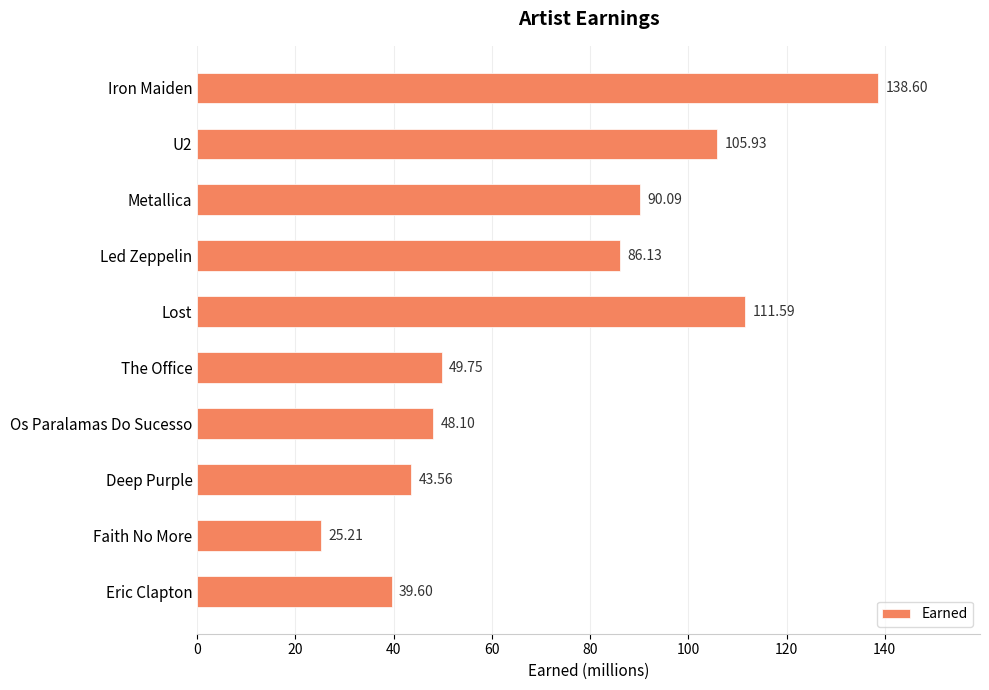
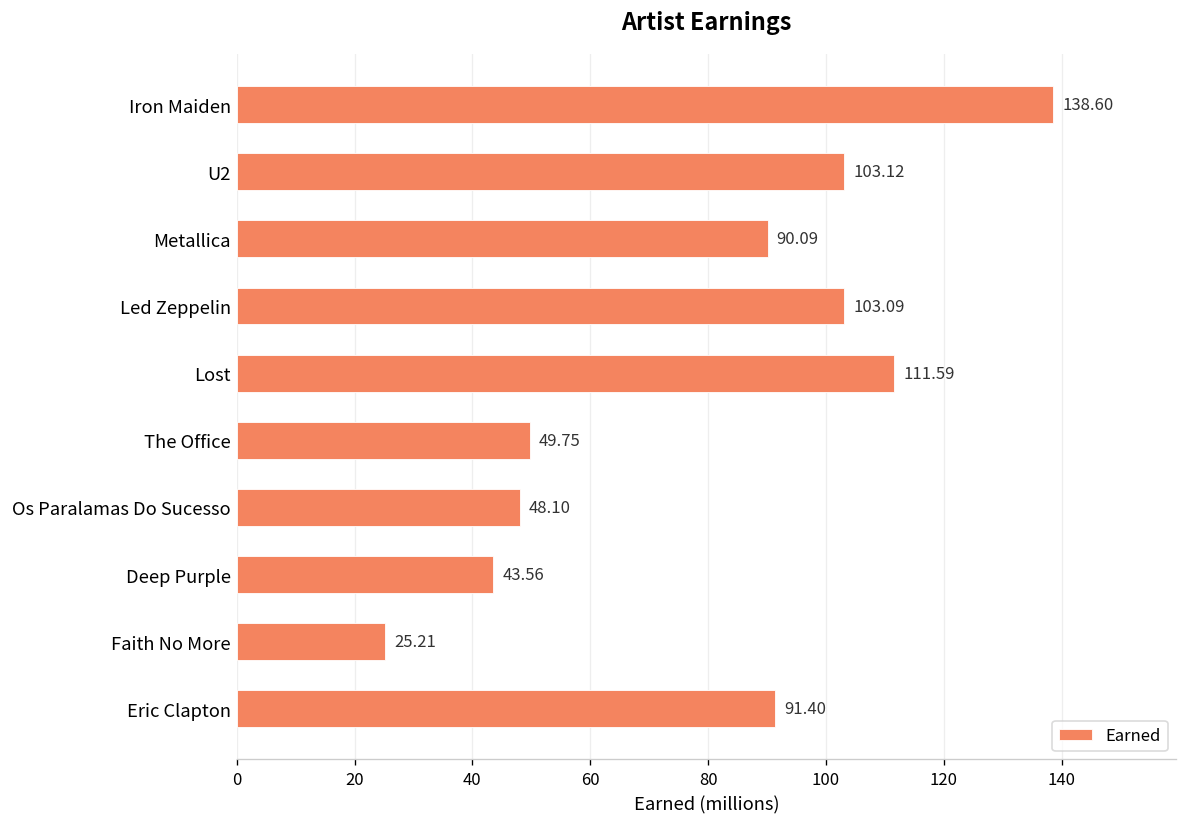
  {
    "Iron Maiden": 138.60,
-   "U2": 105.93,
+   "U2": 103.12,
    "Metallica": 90.09,
-   "Led Zeppelin": 86.13,
+   "Led Zeppelin": 103.09,
    "Lost": 111.59,
    "The Office": 49.75,
    "Os Paralamas Do Sucesso": 48.10,
    "Deep Purple": 43.56,
    "Faith No More": 25.21,
-   "Eric Clapton": 39.60
+   "Eric Clapton": 91.40
  }
